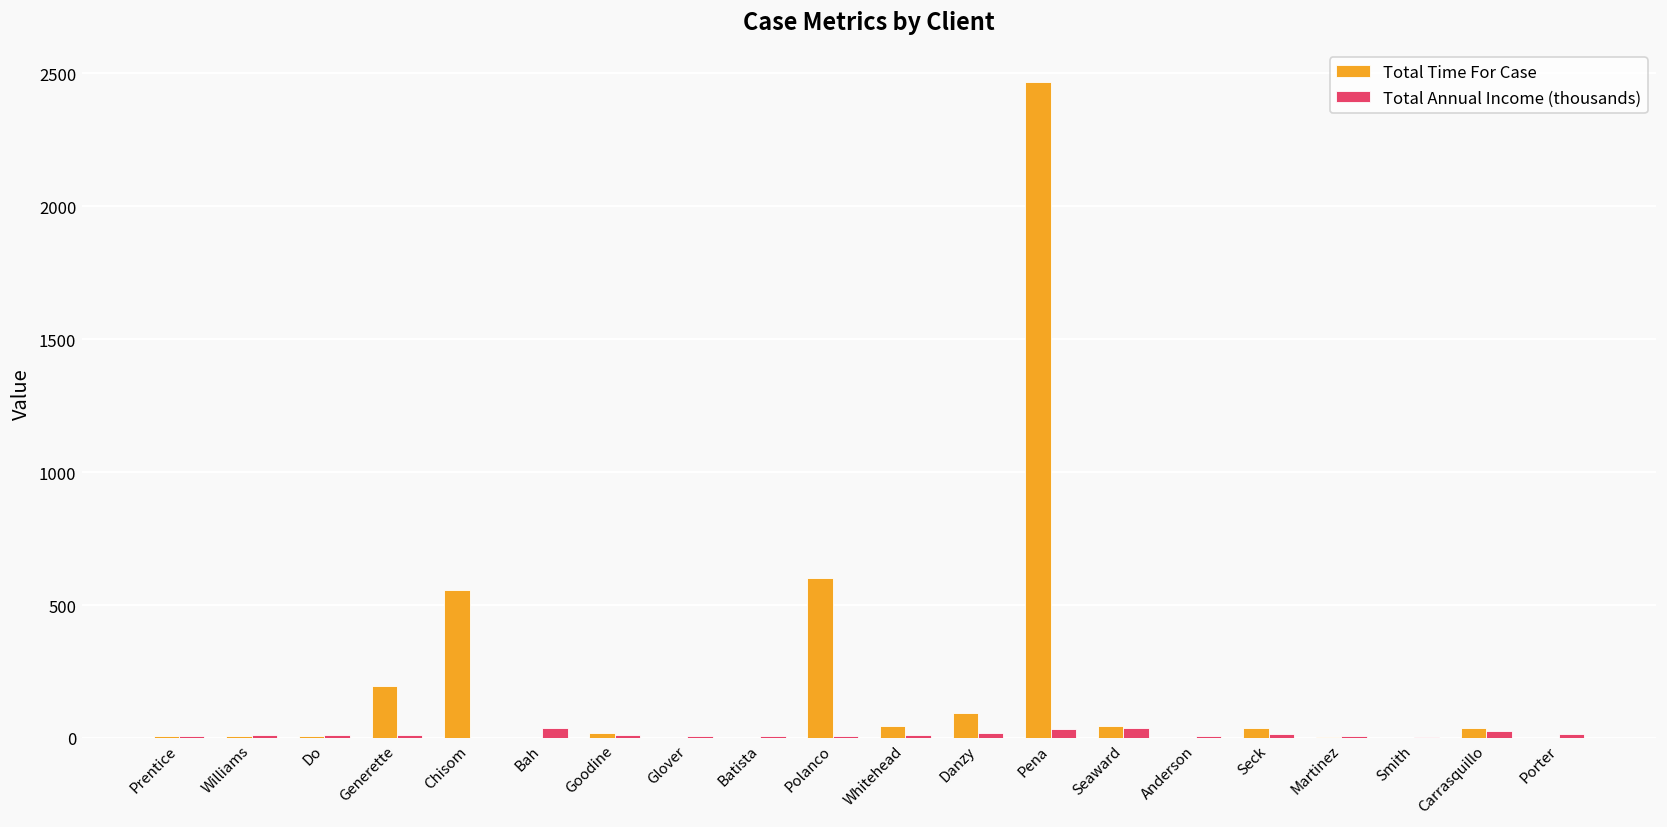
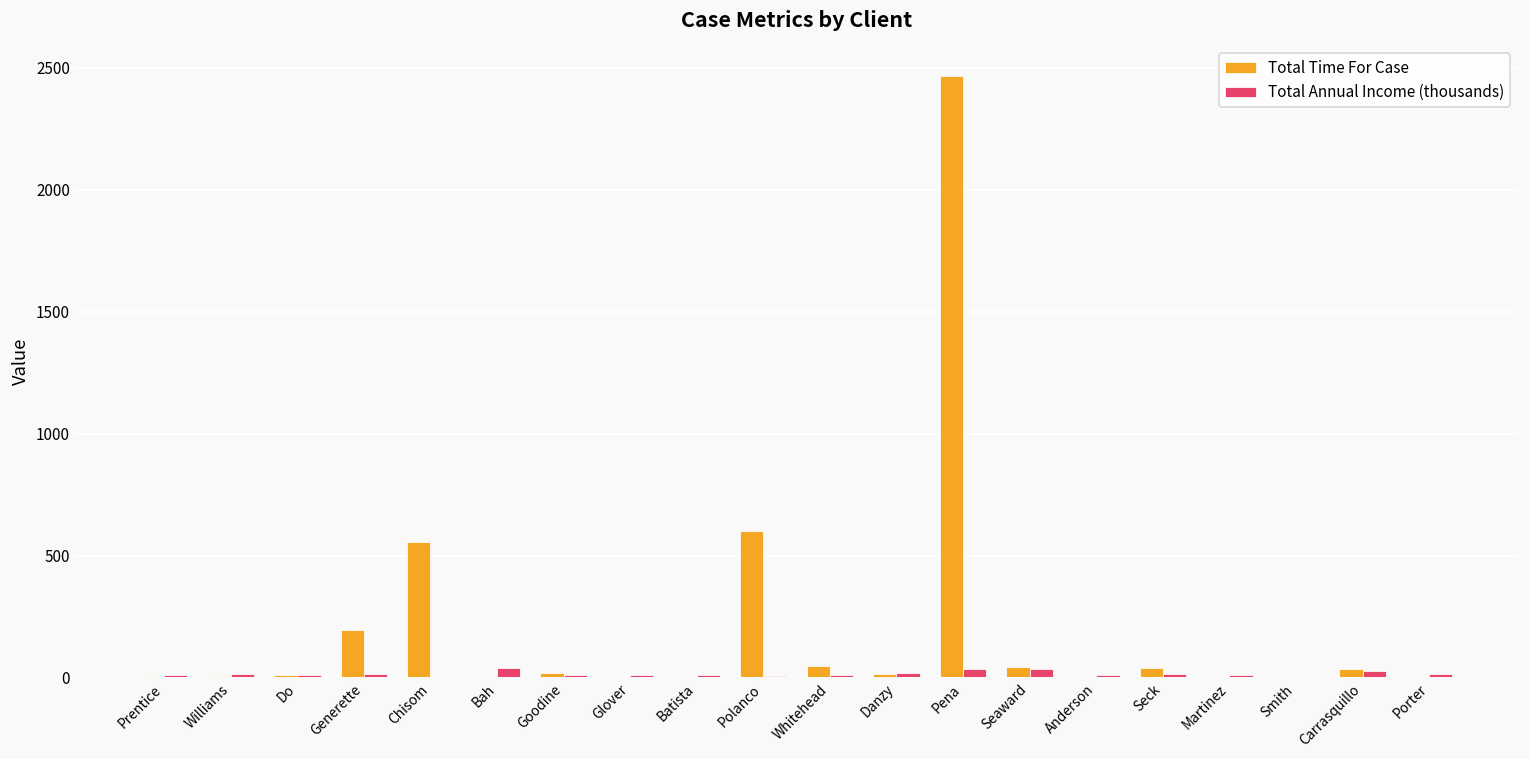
  {
    "Total Time For Case": {
      "Generette": 190,
      "Chisom": 560,
      "Goodine": 20,
      "Polanco": 600,
      "Whitehead": 50,
-     "Danzy": 100,
+     "Danzy": 10,
      "Pena": 2470,
      "Seaward": 40,
      "Seck": 40,
      "Carrasquillo": 40
    },
    "Total Annual Income (thousands)": {
      "Williams": 10,
      "Generette": 10,
      "Chisom": 0,
      "Bah": 40,
      "Danzy": 20,
      "Pena": 30,
      "Seaward": 40,
      "Seck": 20,
      "Carrasquillo": 20,
      "Porter": 10
    }
  }
